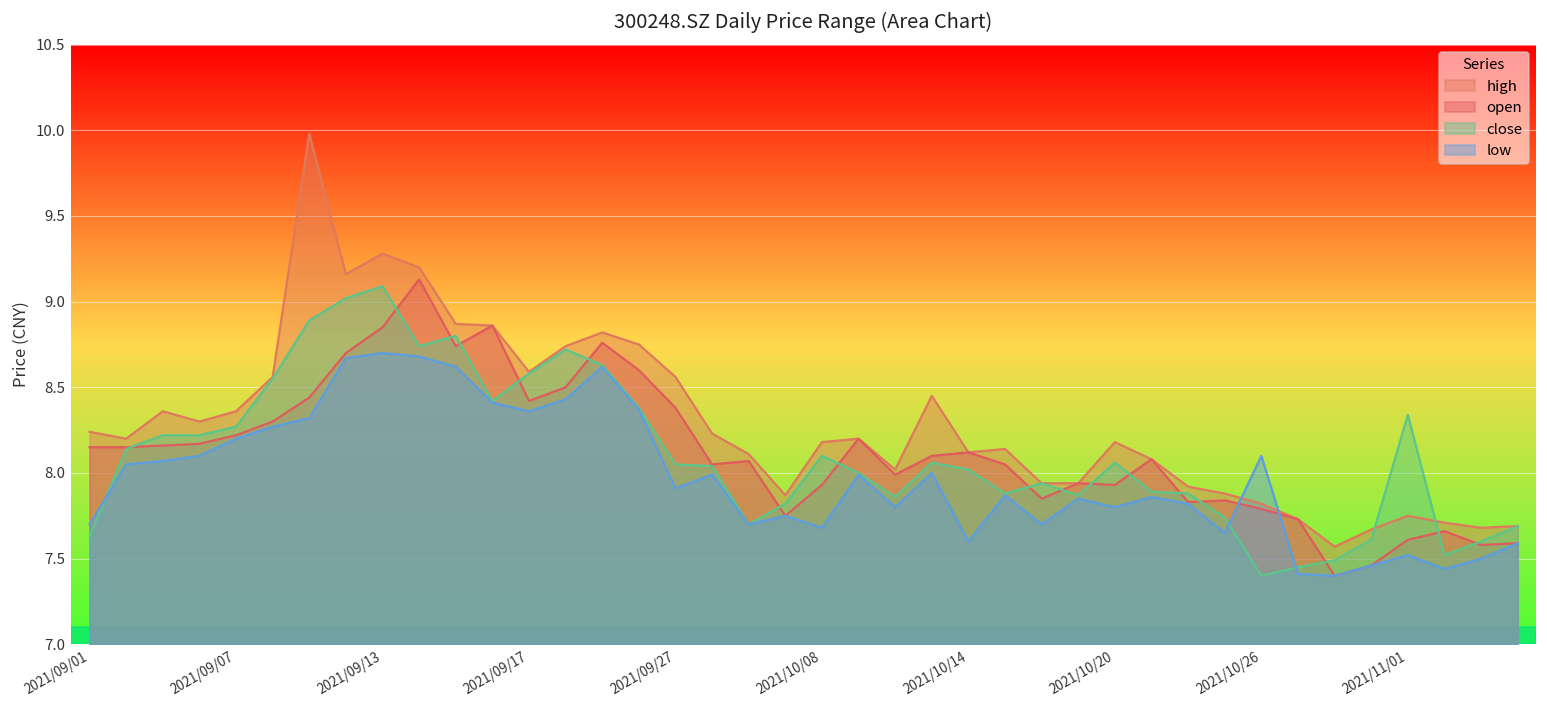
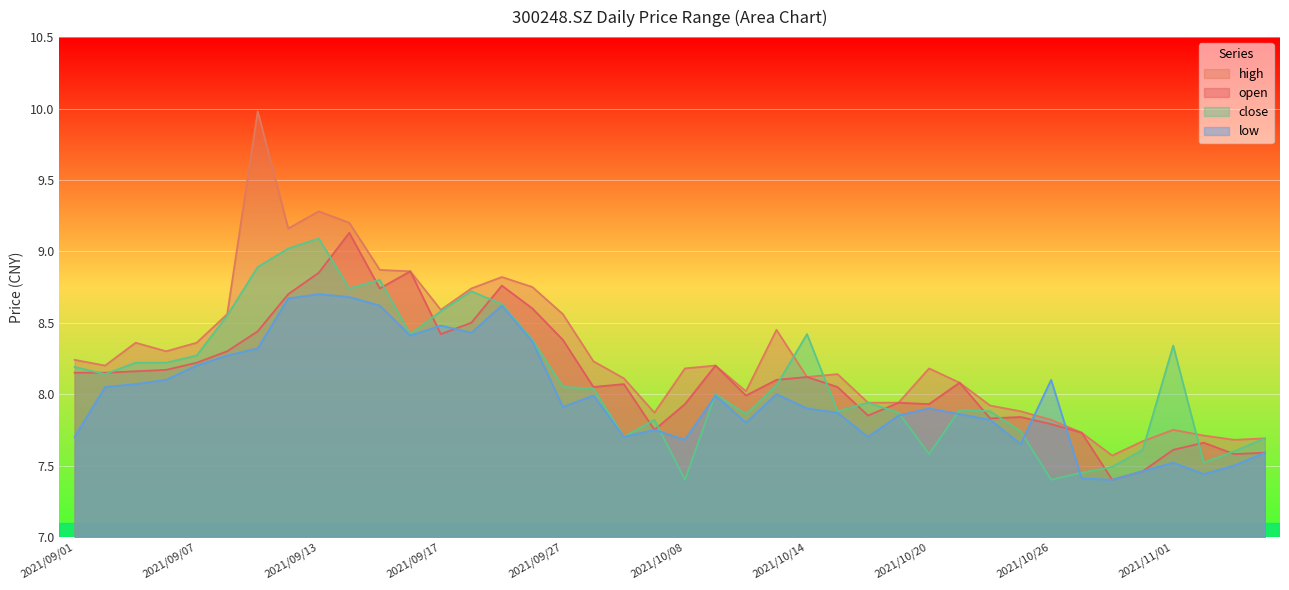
  {
    "close": {
-     "2021/09/01": 7.63,
+     "2021/09/01": 8.19,
      "2021/09/07": 8.27,
      "2021/09/13": 9.09,
      "2021/09/27": 8.05,
-     "2021/10/08": 8.1,
-     "2021/10/14": 8.02,
-     "2021/10/20": 8.06,
+     "2021/10/08": 7.4,
+     "2021/10/14": 8.42,
+     "2021/10/20": 7.58,
      "2021/10/26": 7.40,
      "2021/11/01": 8.34
    },
    "low": {
      "2021/09/01": 7.70,
      "2021/09/07": 8.20,
      "2021/09/13": 8.70,
-     "2021/09/17": 8.36,
+     "2021/09/17": 8.48,
      "2021/09/27": 7.91,
      "2021/10/08": 7.68,
-     "2021/10/14": 7.6,
-     "2021/10/20": 7.8,
+     "2021/10/14": 7.9,
+     "2021/10/20": 7.9,
      "2021/10/26": 8.10,
      "2021/11/01": 7.52
    }
  }
